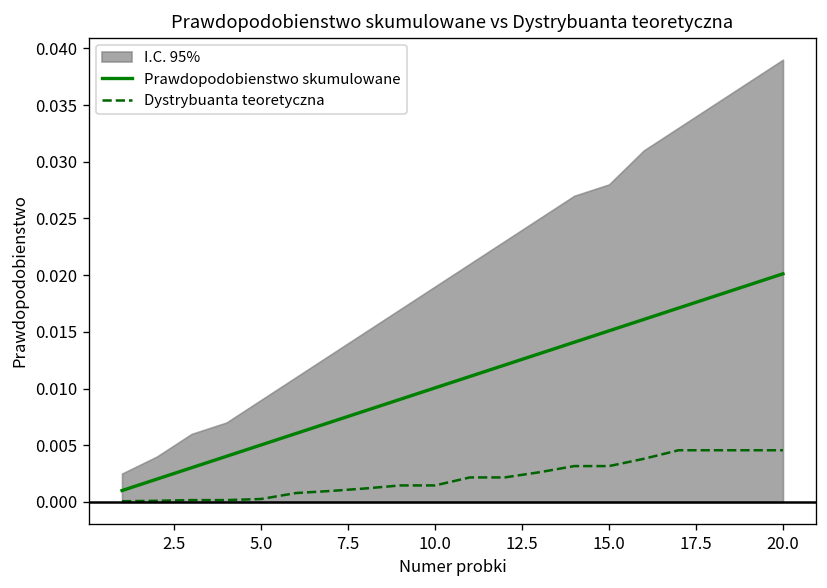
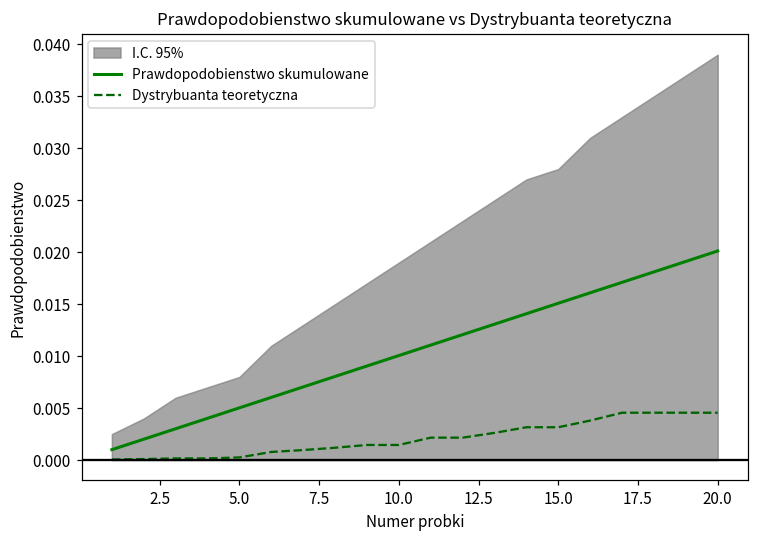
  {
    "I.C. 95%": {
-     "5.0": 0.009,
+     "5.0": 0.008,
      "10.0": 0.019,
      "15.0": 0.028,
      "20.0": 0.039
    }
  }
